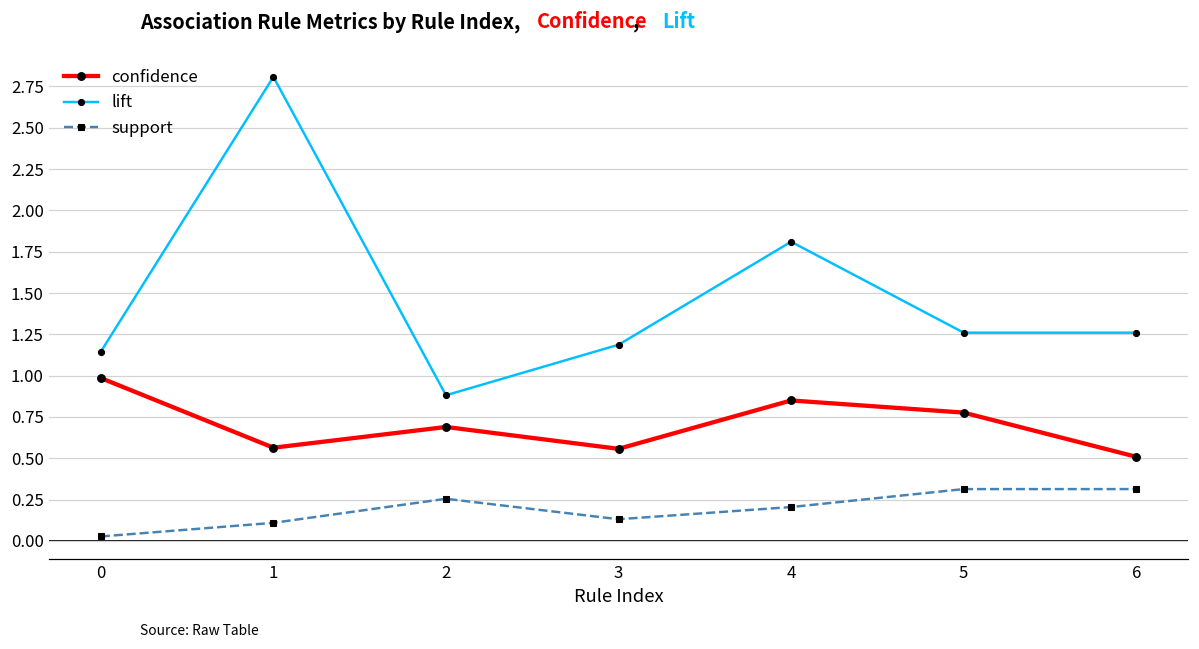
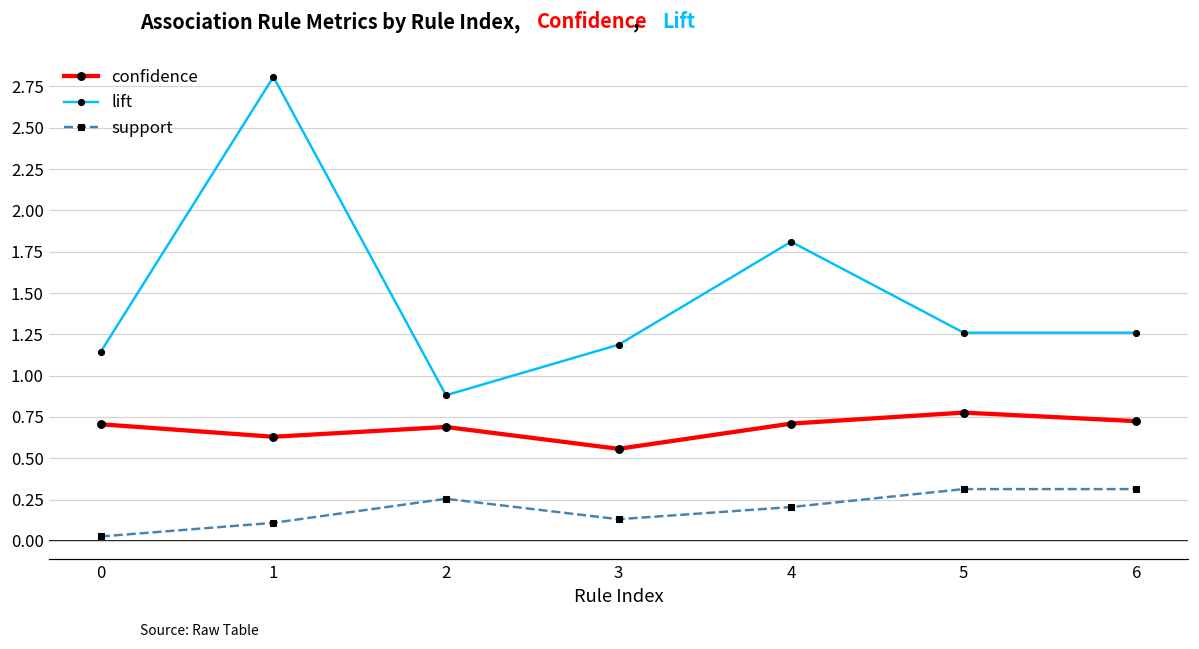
  {
    "confidence": {
-     "0": 0.99,
-     "1": 0.56,
+     "0": 0.71,
+     "1": 0.63,
      "2": 0.69,
      "3": 0.56,
-     "4": 0.85,
+     "4": 0.71,
      "5": 0.78,
-     "6": 0.51
+     "6": 0.72
    },
    "lift": {
      "0": 1.15,
      "1": 2.81,
      "2": 0.88,
      "3": 1.19,
      "4": 1.81,
      "5": 1.26,
      "6": 1.26
    },
    "support": {
      "0": 0.03,
      "1": 0.11,
      "2": 0.26,
      "3": 0.13,
      "4": 0.21,
      "5": 0.31,
      "6": 0.31
    }
  }
